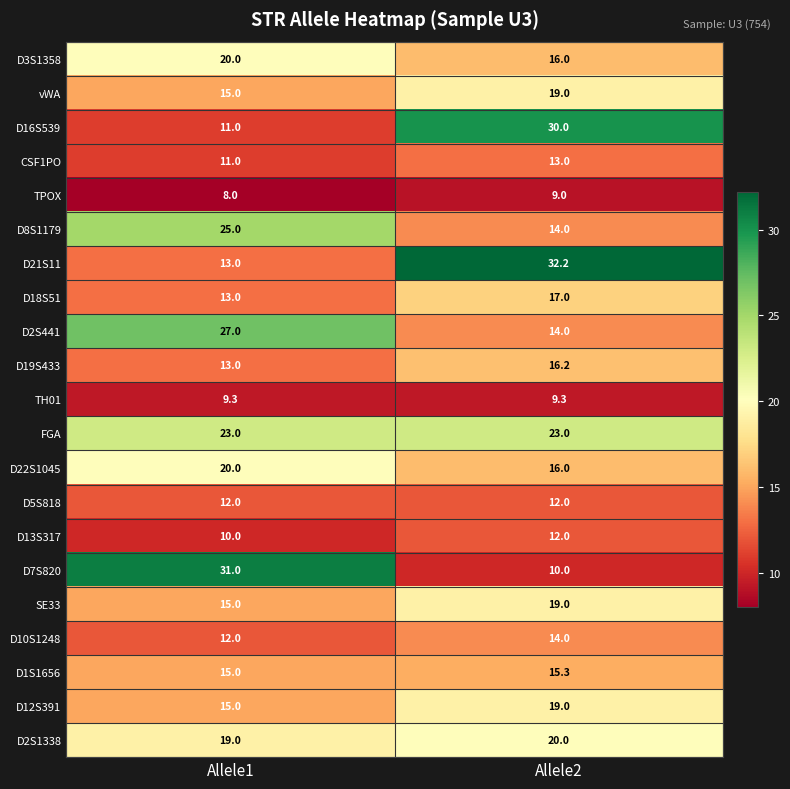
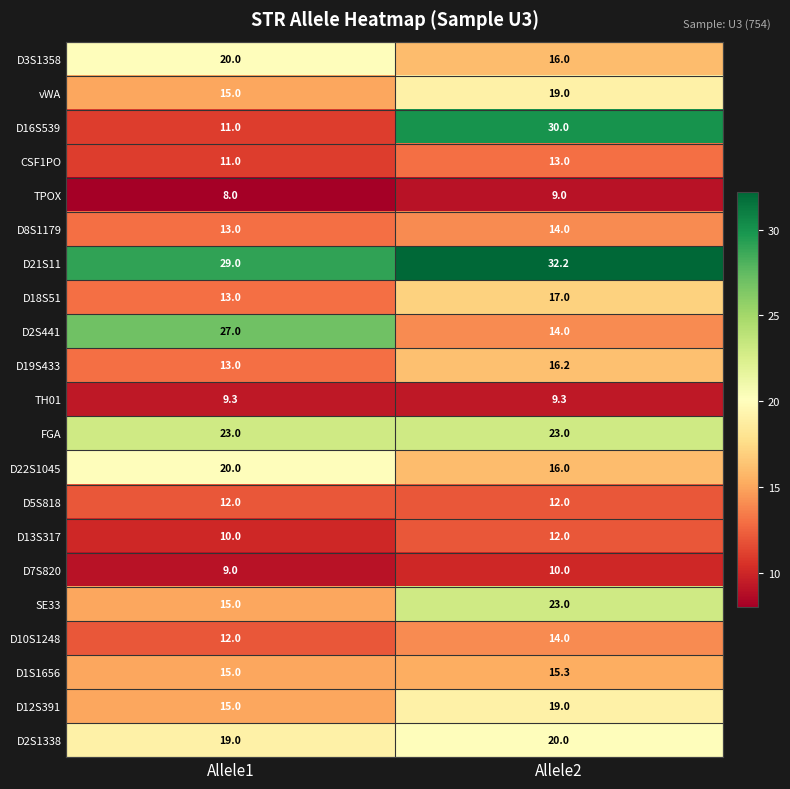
  {
    "D3S1358": {
      "Allele1": 20.0,
      "Allele2": 16.0
    },
    "vWA": {
      "Allele1": 15.0,
      "Allele2": 19.0
    },
    "D16S539": {
      "Allele1": 11.0,
      "Allele2": 30.0
    },
    "CSF1PO": {
      "Allele1": 11.0,
      "Allele2": 13.0
    },
    "TPOX": {
      "Allele1": 8.0,
      "Allele2": 9.0
    },
    "D8S1179": {
-     "Allele1": 25.0,
+     "Allele1": 13.0,
      "Allele2": 14.0
    },
    "D21S11": {
-     "Allele1": 13.0,
+     "Allele1": 29.0,
      "Allele2": 32.2
    },
    "D18S51": {
      "Allele1": 13.0,
      "Allele2": 17.0
    },
    "D2S441": {
      "Allele1": 27.0,
      "Allele2": 14.0
    },
    "D19S433": {
      "Allele1": 13.0,
      "Allele2": 16.2
    },
    "TH01": {
      "Allele1": 9.3,
      "Allele2": 9.3
    },
    "FGA": {
      "Allele1": 23.0,
      "Allele2": 23.0
    },
    "D22S1045": {
      "Allele1": 20.0,
      "Allele2": 16.0
    },
    "D5S818": {
      "Allele1": 12.0,
      "Allele2": 12.0
    },
    "D13S317": {
      "Allele1": 10.0,
      "Allele2": 12.0
    },
    "D7S820": {
-     "Allele1": 31.0,
+     "Allele1": 9.0,
      "Allele2": 10.0
    },
    "SE33": {
      "Allele1": 15.0,
-     "Allele2": 19.0
+     "Allele2": 23.0
    },
    "D10S1248": {
      "Allele1": 12.0,
      "Allele2": 14.0
    },
    "D1S1656": {
      "Allele1": 15.0,
      "Allele2": 15.3
    },
    "D12S391": {
      "Allele1": 15.0,
      "Allele2": 19.0
    },
    "D2S1338": {
      "Allele1": 19.0,
      "Allele2": 20.0
    }
  }
